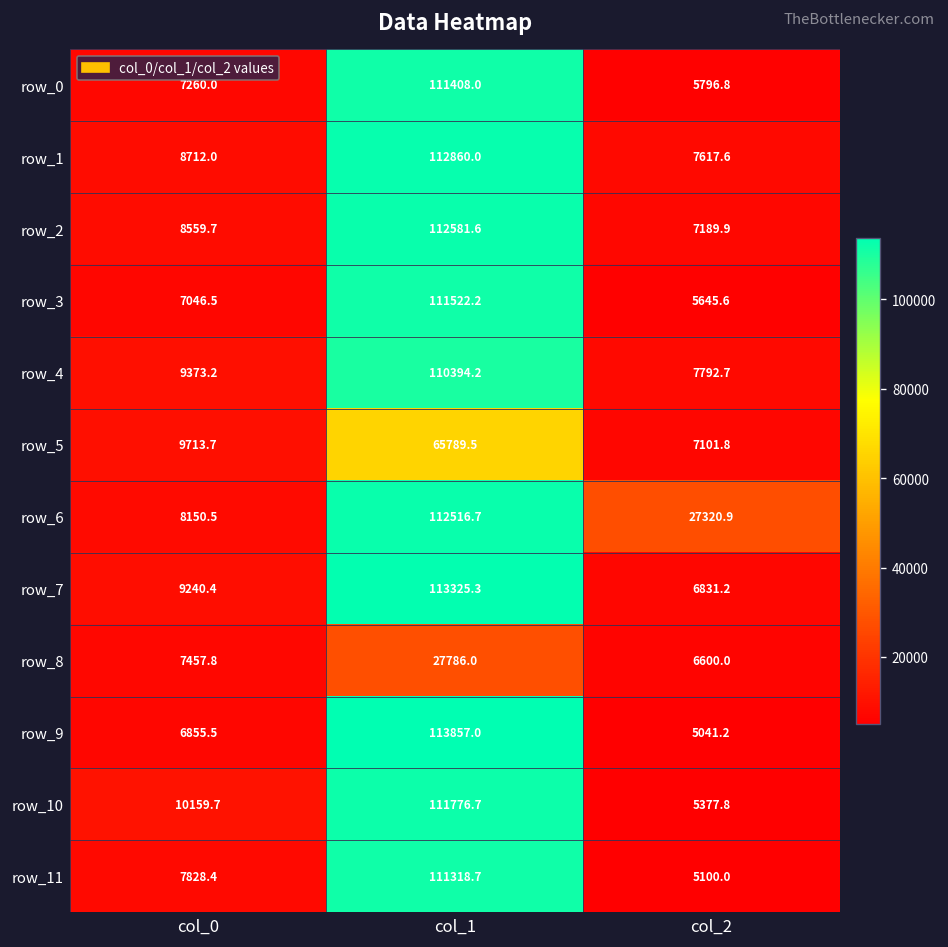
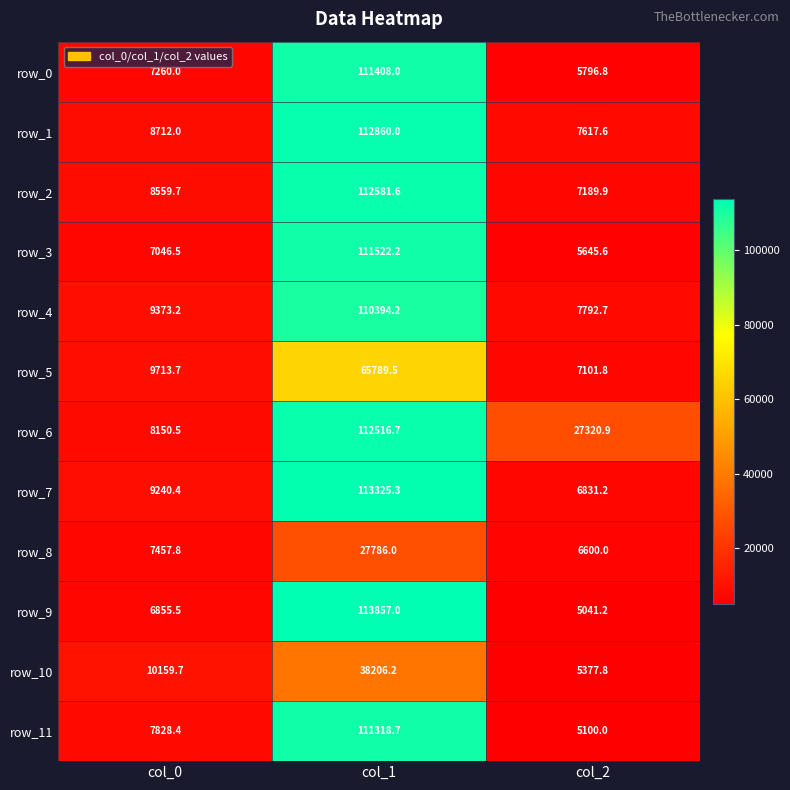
  {
    "row_0": {
      "col_0": 7260.0,
      "col_1": 111408.0,
      "col_2": 5796.8
    },
    "row_1": {
      "col_0": 8712.0,
      "col_1": 112860.0,
      "col_2": 7617.6
    },
    "row_2": {
      "col_0": 8559.7,
      "col_1": 112581.6,
      "col_2": 7189.9
    },
    "row_3": {
      "col_0": 7046.5,
      "col_1": 111522.2,
      "col_2": 5645.6
    },
    "row_4": {
      "col_0": 9373.2,
      "col_1": 110394.2,
      "col_2": 7792.7
    },
    "row_5": {
      "col_0": 9713.7,
      "col_1": 65789.5,
      "col_2": 7101.8
    },
    "row_6": {
      "col_0": 8150.5,
      "col_1": 112516.7,
      "col_2": 27320.9
    },
    "row_7": {
      "col_0": 9240.4,
      "col_1": 113325.3,
      "col_2": 6831.2
    },
    "row_8": {
      "col_0": 7457.8,
      "col_1": 27786.0,
      "col_2": 6600.0
    },
    "row_9": {
      "col_0": 6855.5,
      "col_1": 113857.0,
      "col_2": 5041.2
    },
    "row_10": {
      "col_0": 10159.7,
-     "col_1": 111776.7,
+     "col_1": 38206.2,
      "col_2": 5377.8
    },
    "row_11": {
      "col_0": 7828.4,
      "col_1": 111318.7,
      "col_2": 5100.0
    }
  }
